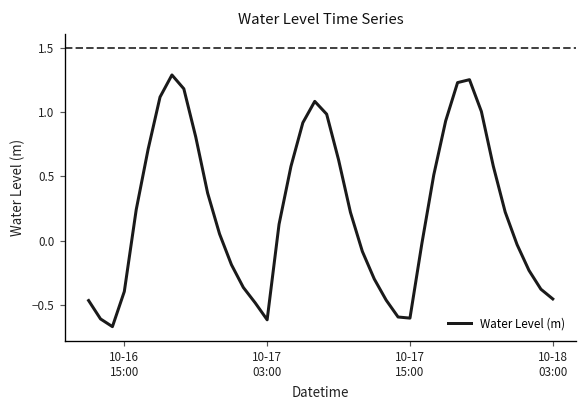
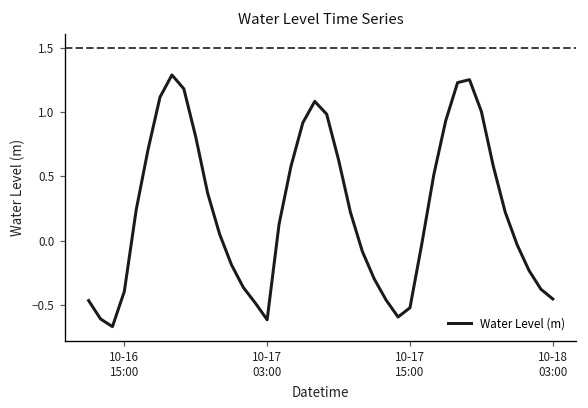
  {
    "10-16 15:00": -0.40,
    "10-17 03:00": -0.62,
-   "10-17 15:00": -0.60,
+   "10-17 15:00": -0.52,
    "10-18 03:00": -0.45
  }
